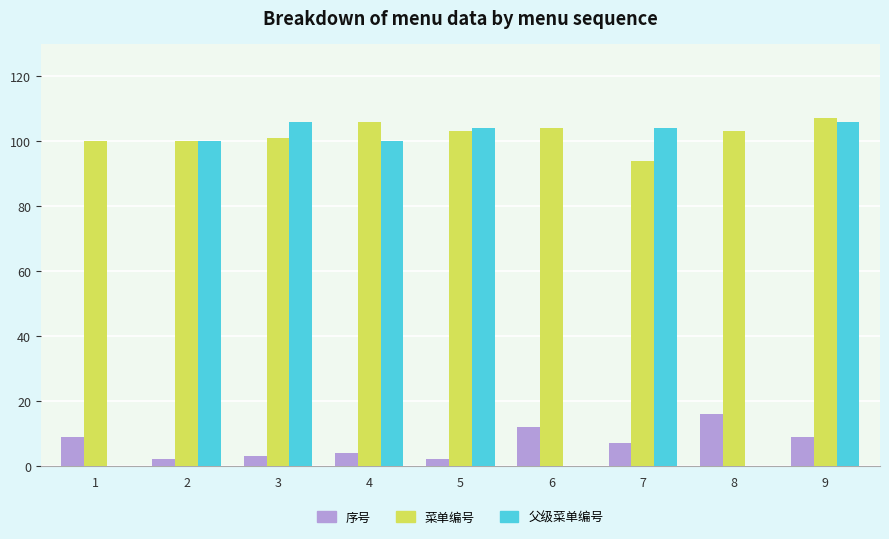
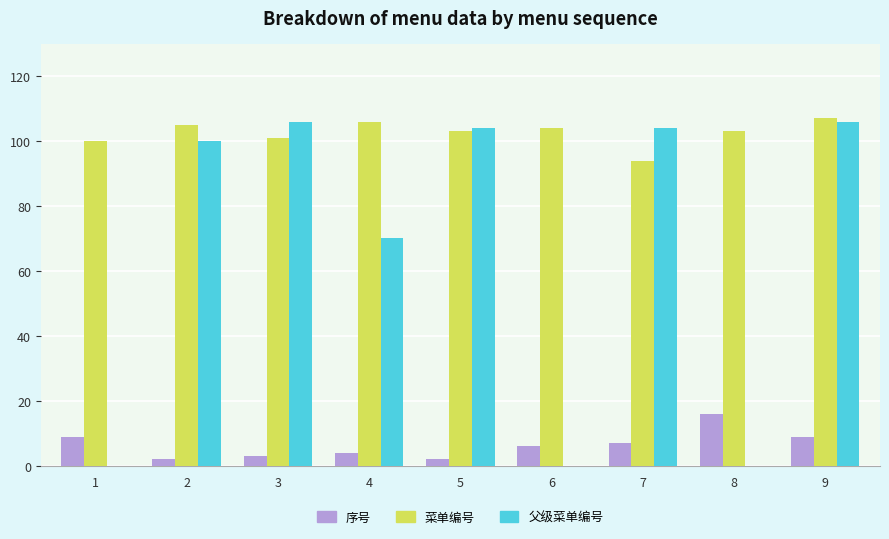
  {
    "序号": {
      "1": 9,
      "2": 2,
      "3": 3,
      "4": 4,
      "5": 2,
-     "6": 12,
+     "6": 6,
      "7": 7,
      "8": 16,
      "9": 9
    },
    "菜单编号": {
      "1": 100,
-     "2": 100,
+     "2": 105,
      "3": 101,
      "4": 106,
      "5": 103,
      "6": 104,
      "7": 94,
      "8": 103,
      "9": 107
    },
    "父级菜单编号": {
      "1": 0,
      "2": 100,
      "3": 106,
-     "4": 100,
+     "4": 70,
      "5": 104,
      "6": 0,
      "7": 104,
      "8": 0,
      "9": 106
    }
  }
